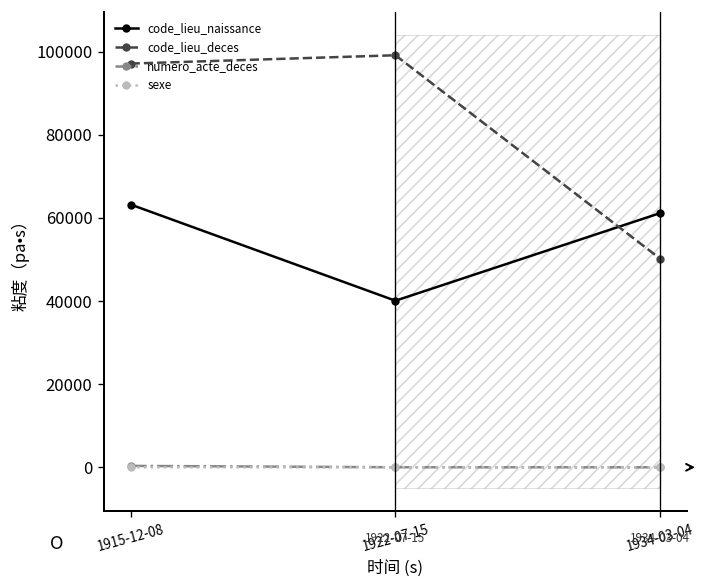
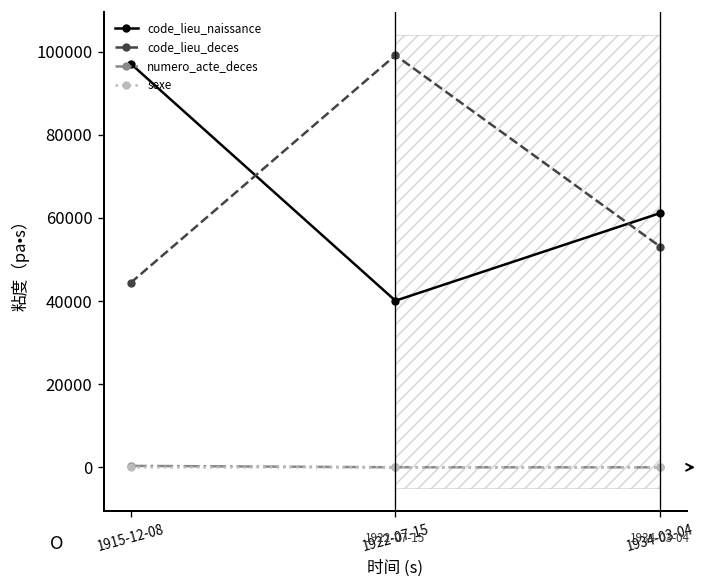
  {
    "code_lieu_naissance": {
-     "1915-12-08": 63000,
+     "1915-12-08": 97000,
      "1922-07-15": 40000,
      "1934-03-04": 61000
    },
    "code_lieu_deces": {
-     "1915-12-08": 97000,
+     "1915-12-08": 44000,
      "1922-07-15": 99000,
-     "1934-03-04": 50000
+     "1934-03-04": 53000
    }
  }
